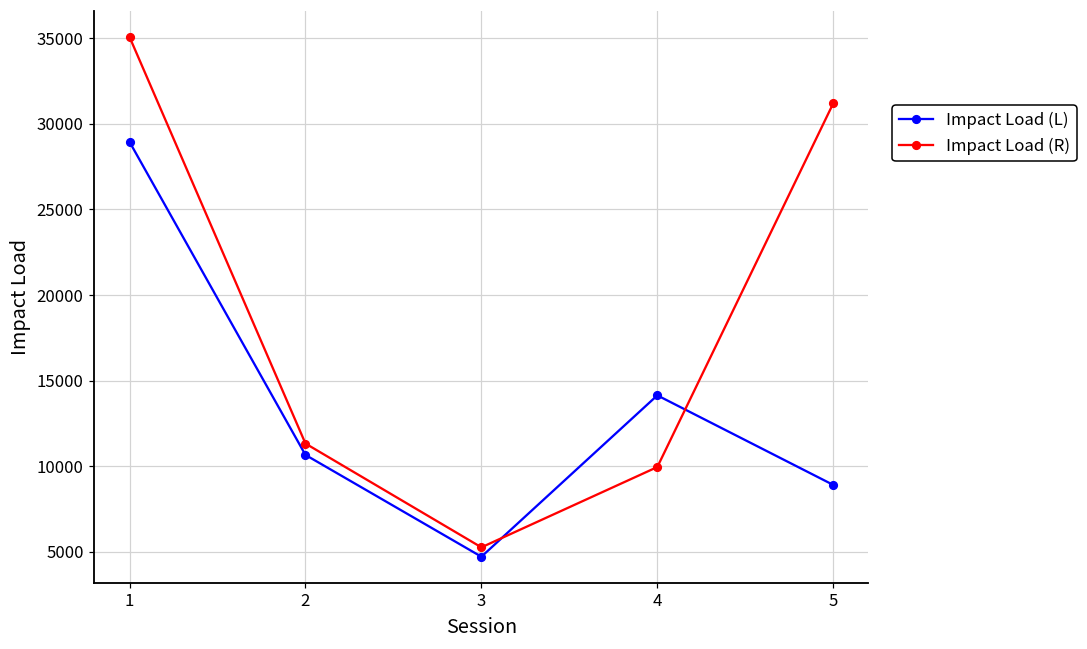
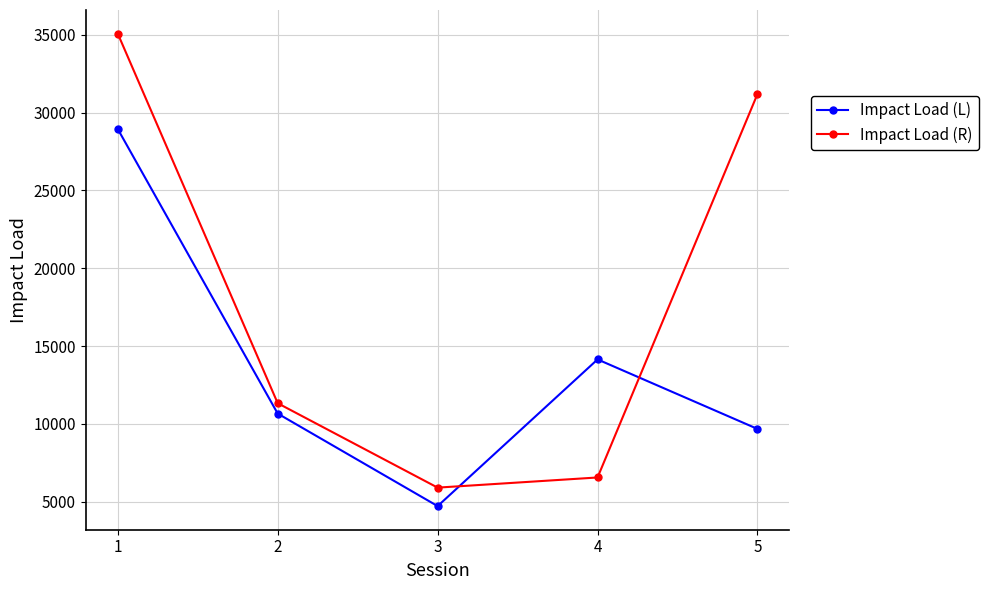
  {
    "Impact Load (L)": {
      "1": 28900,
      "2": 10700,
      "3": 4700,
      "4": 14100,
-     "5": 8900
+     "5": 9700
    },
    "Impact Load (R)": {
      "1": 35100,
      "2": 11300,
-     "3": 5300,
-     "4": 10000,
+     "3": 5900,
+     "4": 6600,
      "5": 31200
    }
  }
